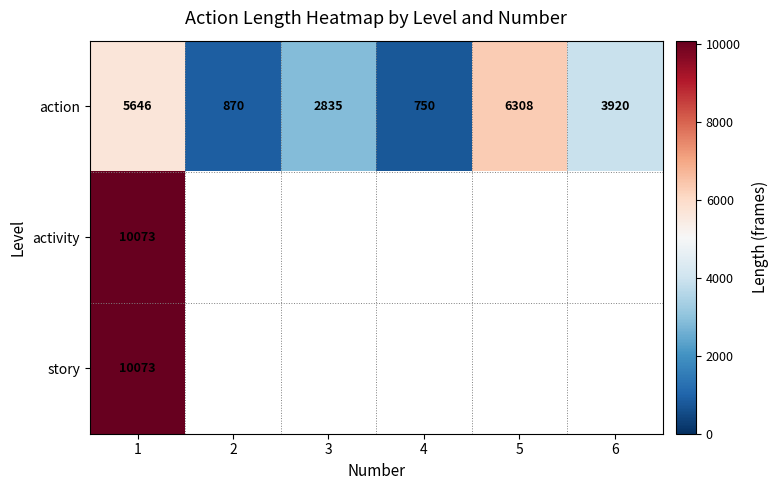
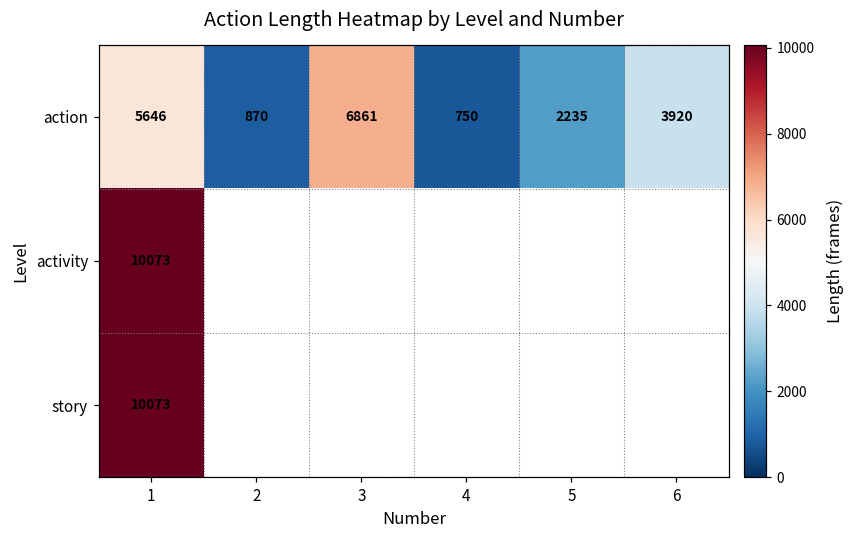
  {
    "action": {
      "1": 5646,
      "2": 870,
-     "3": 2835,
+     "3": 6861,
      "4": 750,
-     "5": 6308,
+     "5": 2235,
      "6": 3920
    },
    "activity": {
      "1": 10073
    },
    "story": {
      "1": 10073
    }
  }
